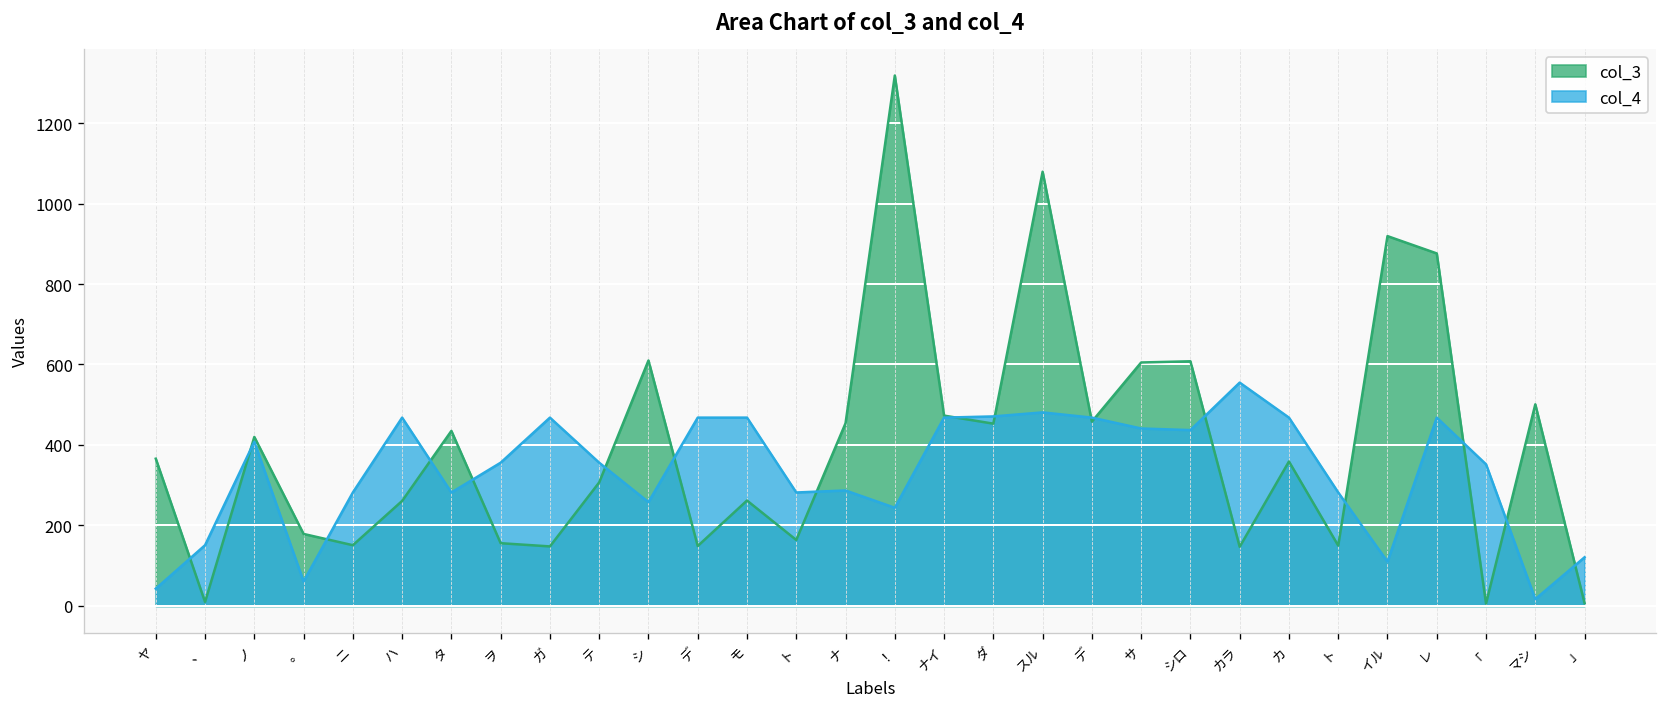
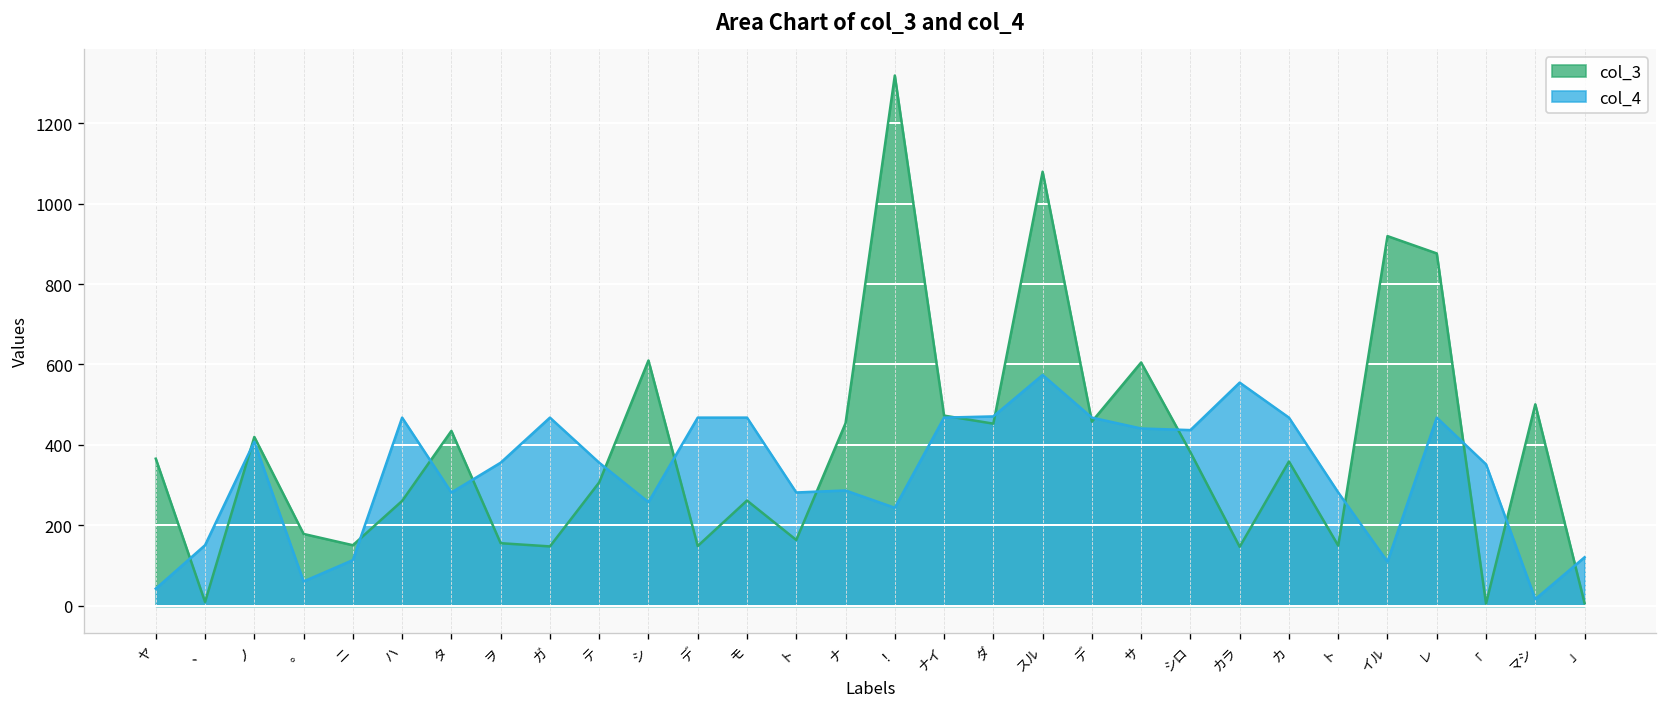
  {
    "col_3": {
      "ヤ": 370,
      "、": 10,
      "ノ": 420,
      "。": 180,
      "ニ": 150,
      "ハ": 260,
      "タ": 440,
      "ヲ": 160,
      "ガ": 150,
      "テ": 310,
      "シ": 610,
      "モ": 260,
      "ナ": 450,
      "！": 1320,
      "ダ": 450,
      "スル": 1080,
      "サ": 610,
-     "シロ": 610,
+     "シロ": 380,
      "カラ": 150,
      "カ": 360,
      "イル": 920,
      "レ": 880,
      "「": 10,
      "マシ": 500,
      "」": 10
    },
    "col_4": {
      "ヤ": 40,
      "、": 150,
      "ノ": 410,
      "。": 60,
-     "ニ": 280,
+     "ニ": 110,
      "ハ": 470,
      "タ": 280,
      "ヲ": 360,
      "ガ": 470,
      "テ": 360,
      "シ": 260,
      "モ": 470,
      "ナ": 290,
      "！": 240,
      "ダ": 470,
-     "スル": 480,
+     "スル": 570,
      "サ": 440,
      "シロ": 440,
      "カラ": 560,
      "カ": 470,
      "イル": 110,
      "レ": 470,
      "「": 350,
      "マシ": 20,
      "」": 120
    }
  }
